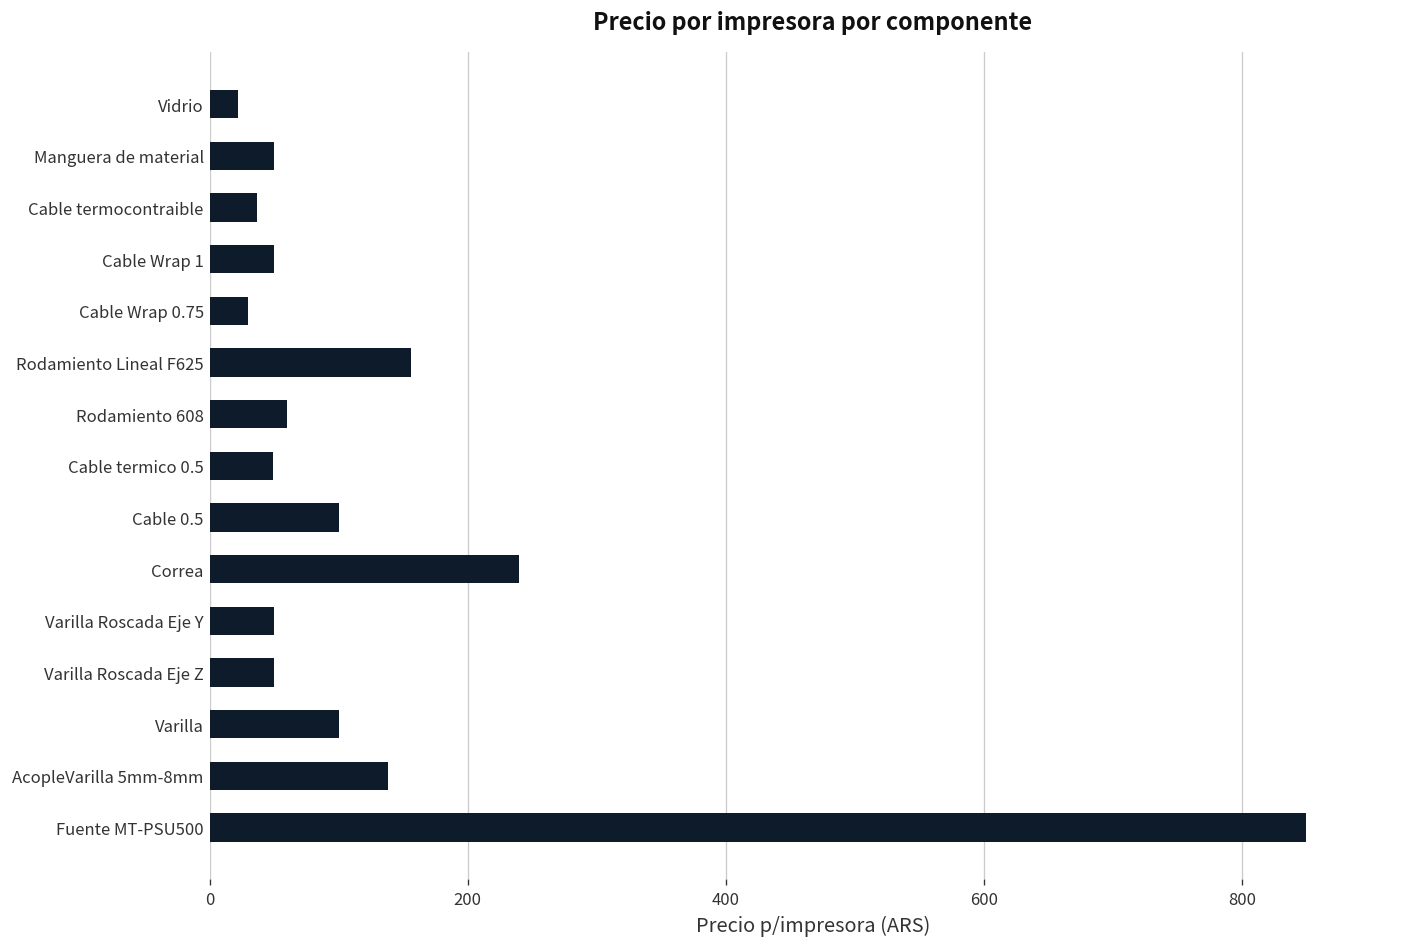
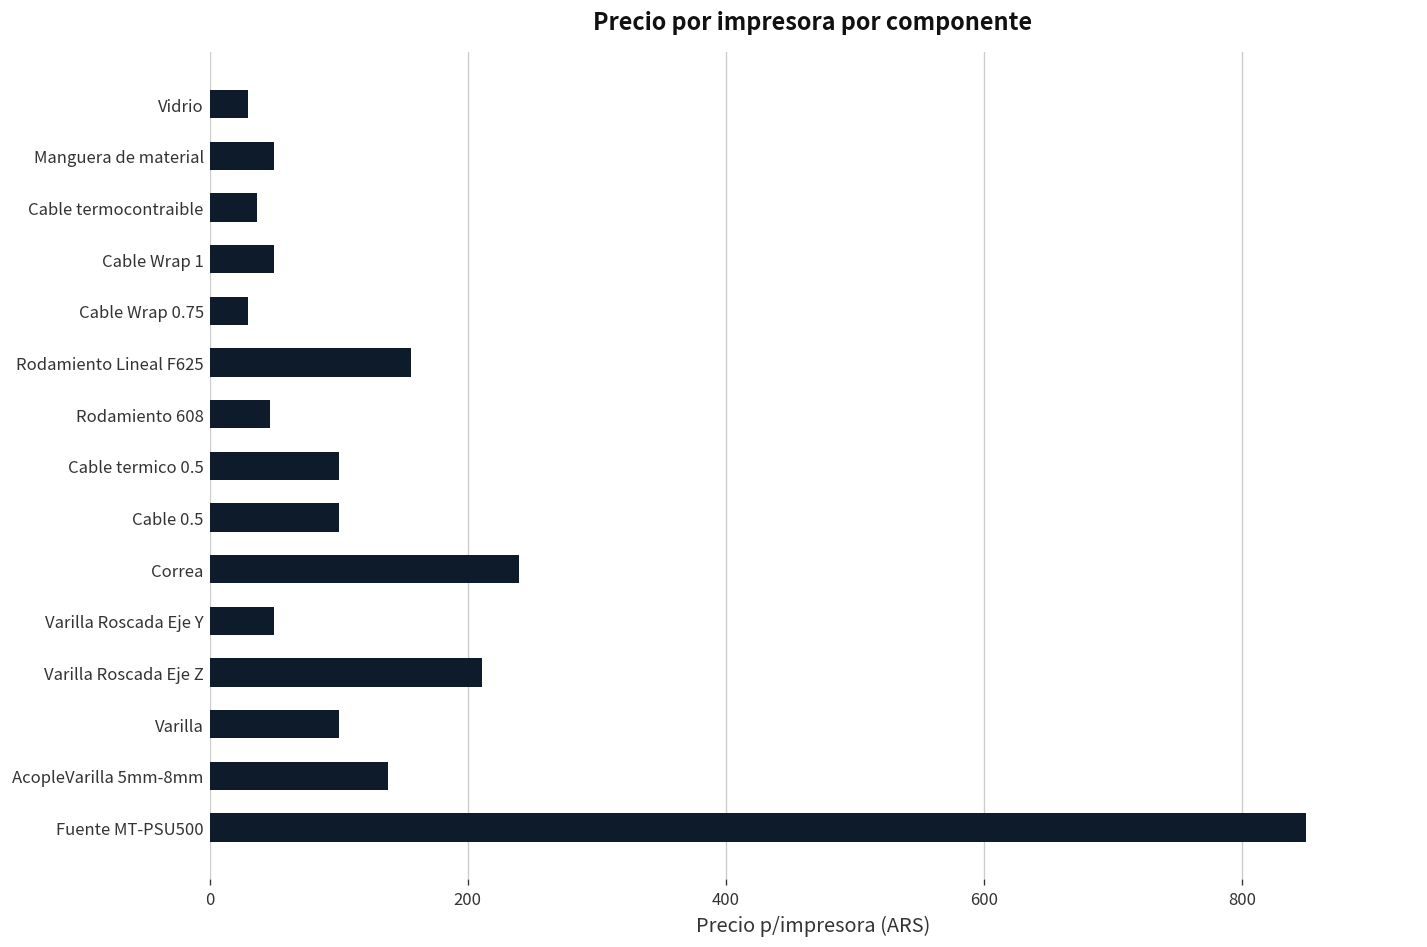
  {
-   "Vidrio": 22,
+   "Vidrio": 30,
    "Manguera de material": 50,
    "Cable termocontraible": 37,
    "Cable Wrap 1": 50,
    "Cable Wrap 0.75": 30,
    "Rodamiento Lineal F625": 156,
-   "Rodamiento 608": 60,
-   "Cable termico 0.5": 49,
+   "Rodamiento 608": 47,
+   "Cable termico 0.5": 100,
    "Cable 0.5": 100,
    "Correa": 240,
    "Varilla Roscada Eje Y": 50,
-   "Varilla Roscada Eje Z": 50,
+   "Varilla Roscada Eje Z": 211,
    "Varilla": 100,
    "AcopleVarilla 5mm-8mm": 138,
    "Fuente MT-PSU500": 850
  }
